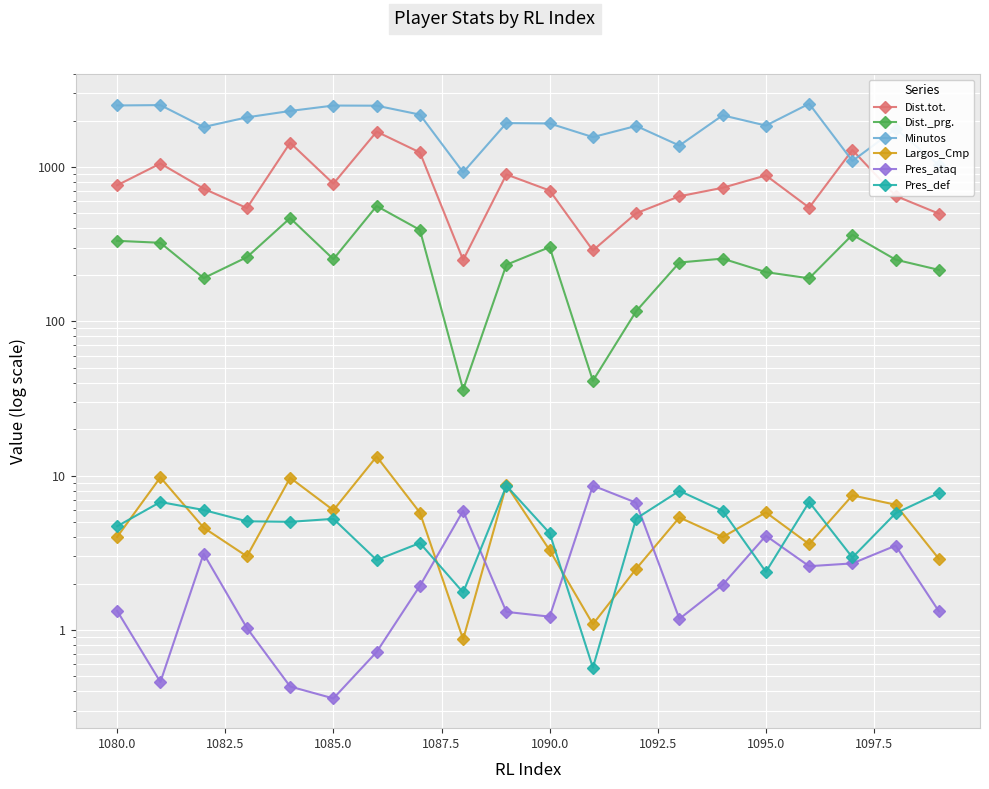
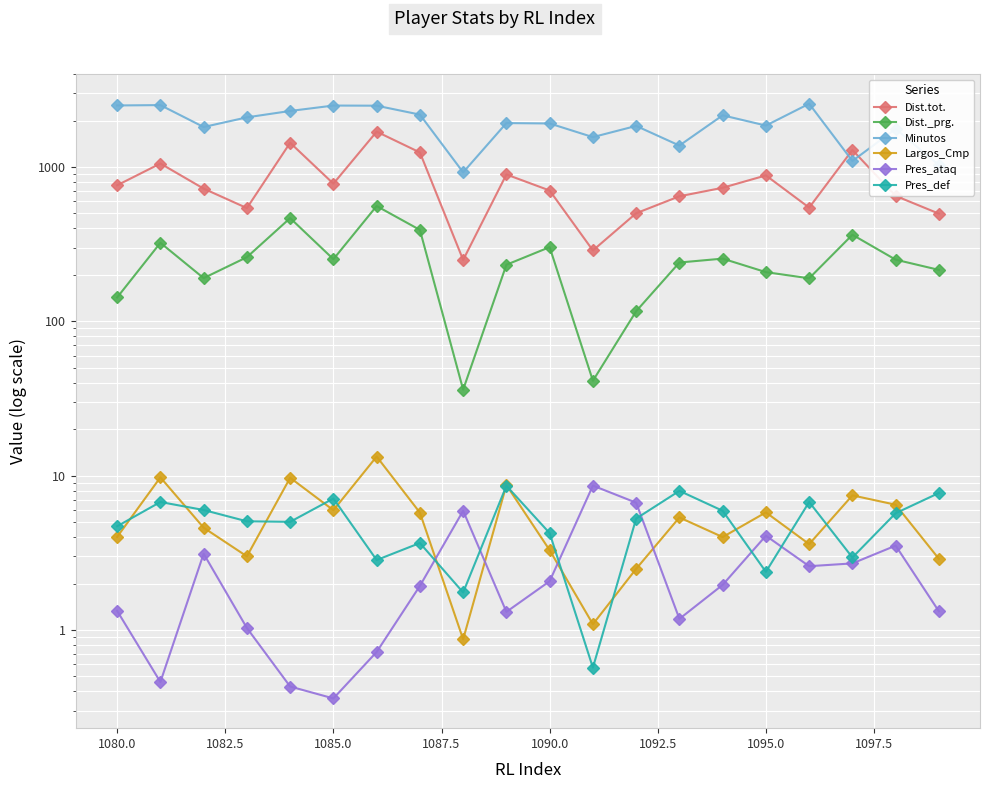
  {
    "Dist.tot.": {
      "1080.0": 800,
      "1085.0": 800,
      "1090.0": 700,
      "1095.0": 900
    },
    "Dist._prg.": {
-     "1080.0": 330,
+     "1080.0": 140,
      "1085.0": 250,
      "1090.0": 300,
      "1095.0": 210
    },
    "Minutos": {
      "1080.0": 2500,
      "1085.0": 2500,
      "1090.0": 1900,
      "1095.0": 1900
    },
    "Largos_Cmp": {
      "1080.0": 4.0,
      "1085.0": 6.0,
      "1090.0": 3.3,
      "1095.0": 5.8
    },
    "Pres_ataq": {
      "1080.0": 1.3,
      "1085.0": 0.36,
-     "1090.0": 1.2,
+     "1090.0": 2.1,
      "1095.0": 4.1
    },
    "Pres_def": {
      "1080.0": 4.7,
-     "1085.0": 5.3,
+     "1085.0": 7,
      "1090.0": 4.2,
      "1095.0": 2.4
    }
  }
